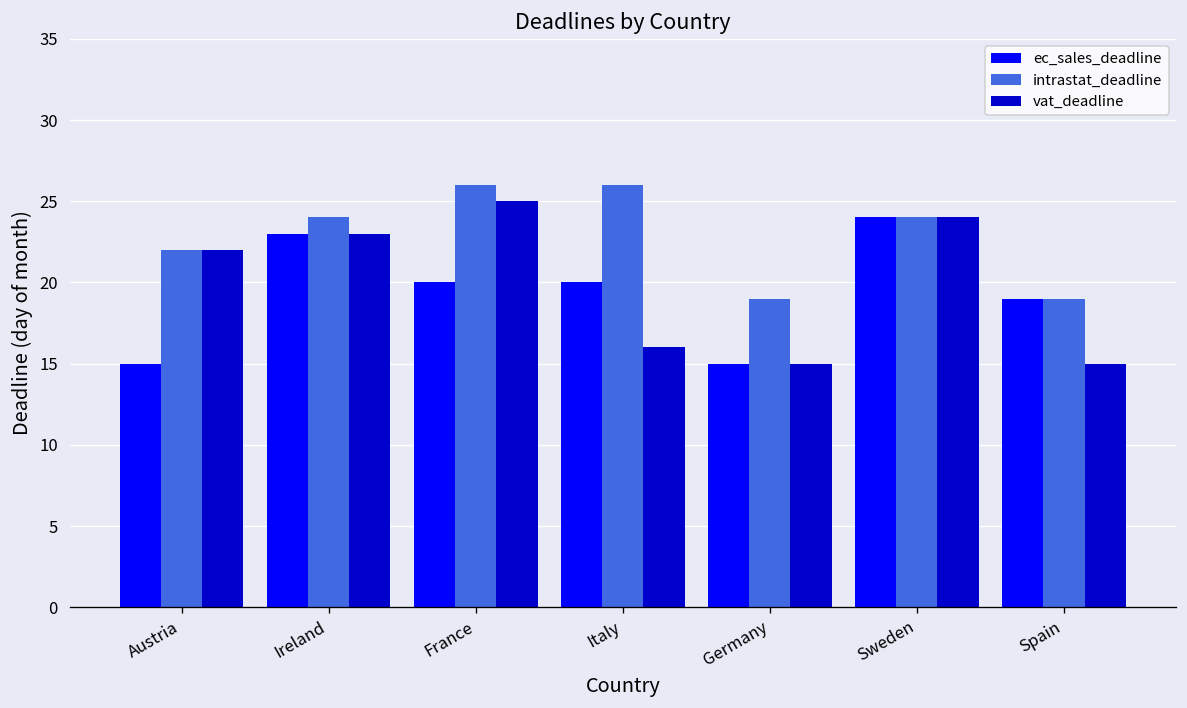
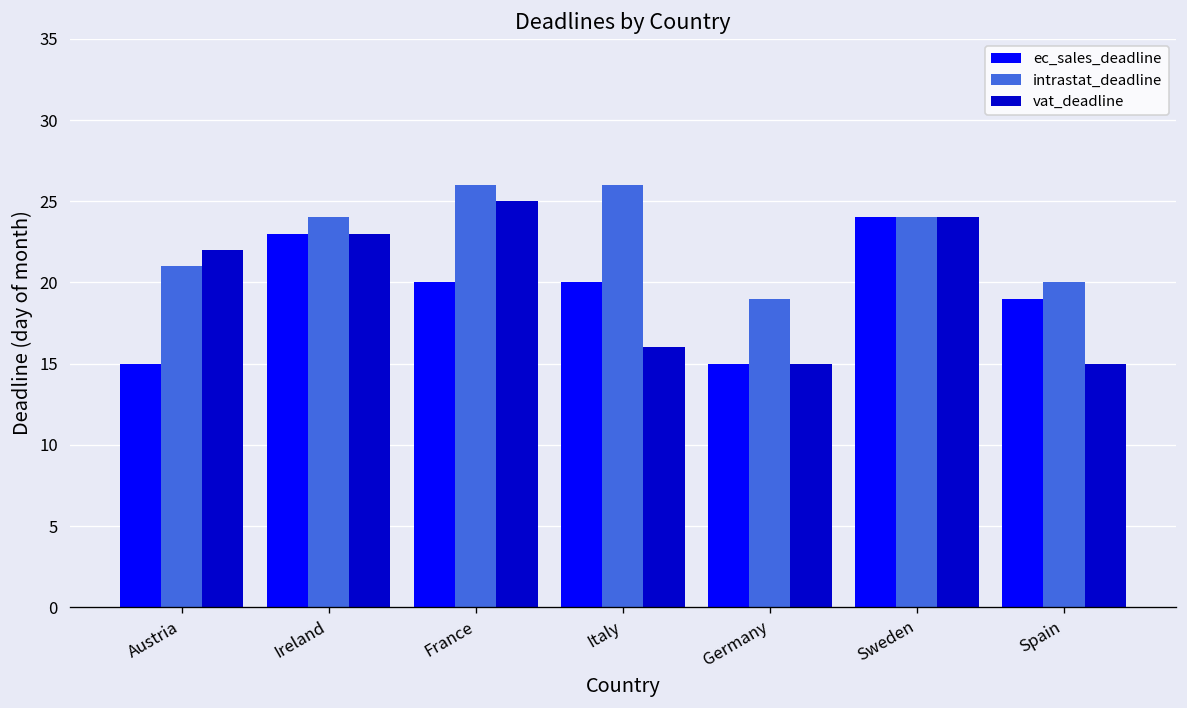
  {
    "intrastat_deadline": {
-     "Austria": 22,
+     "Austria": 21,
      "Ireland": 24,
      "France": 26,
      "Italy": 26,
      "Germany": 19,
      "Sweden": 24,
-     "Spain": 19
+     "Spain": 20
    }
  }
